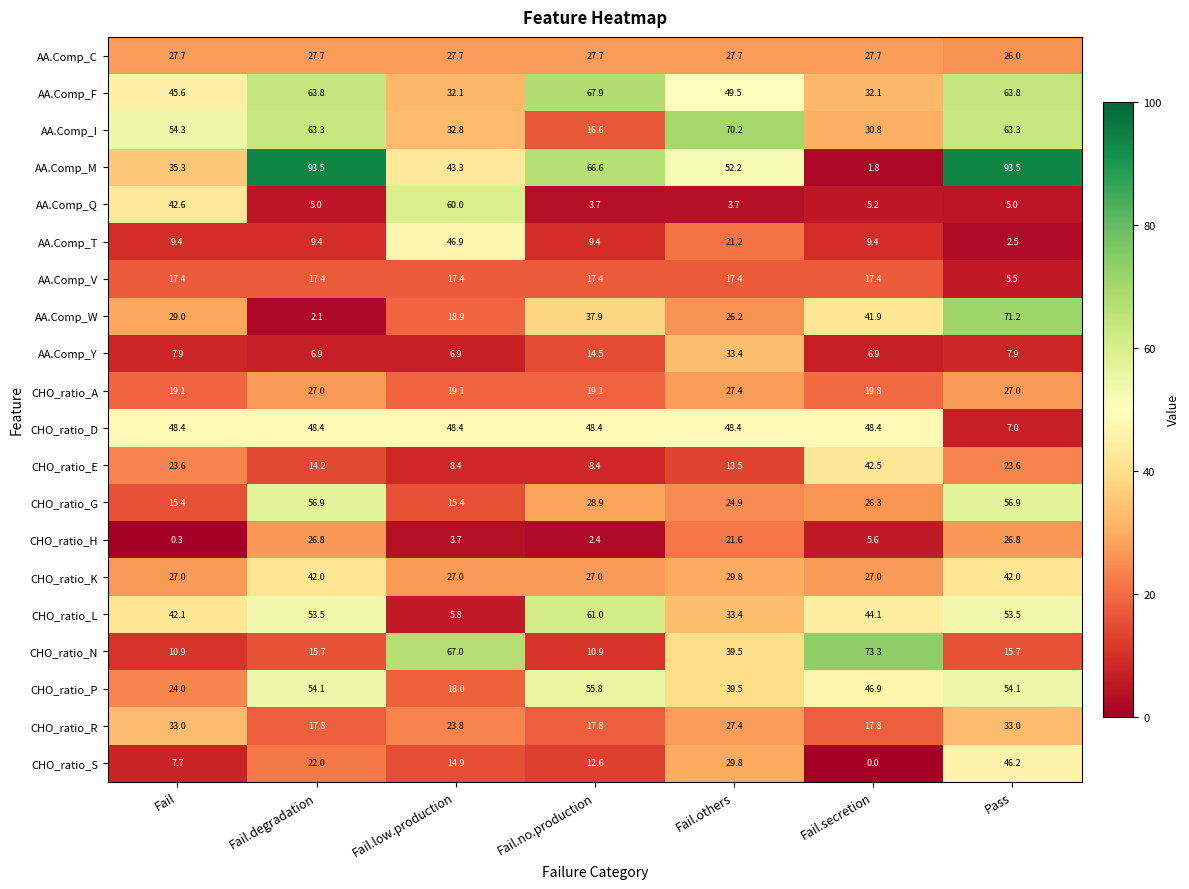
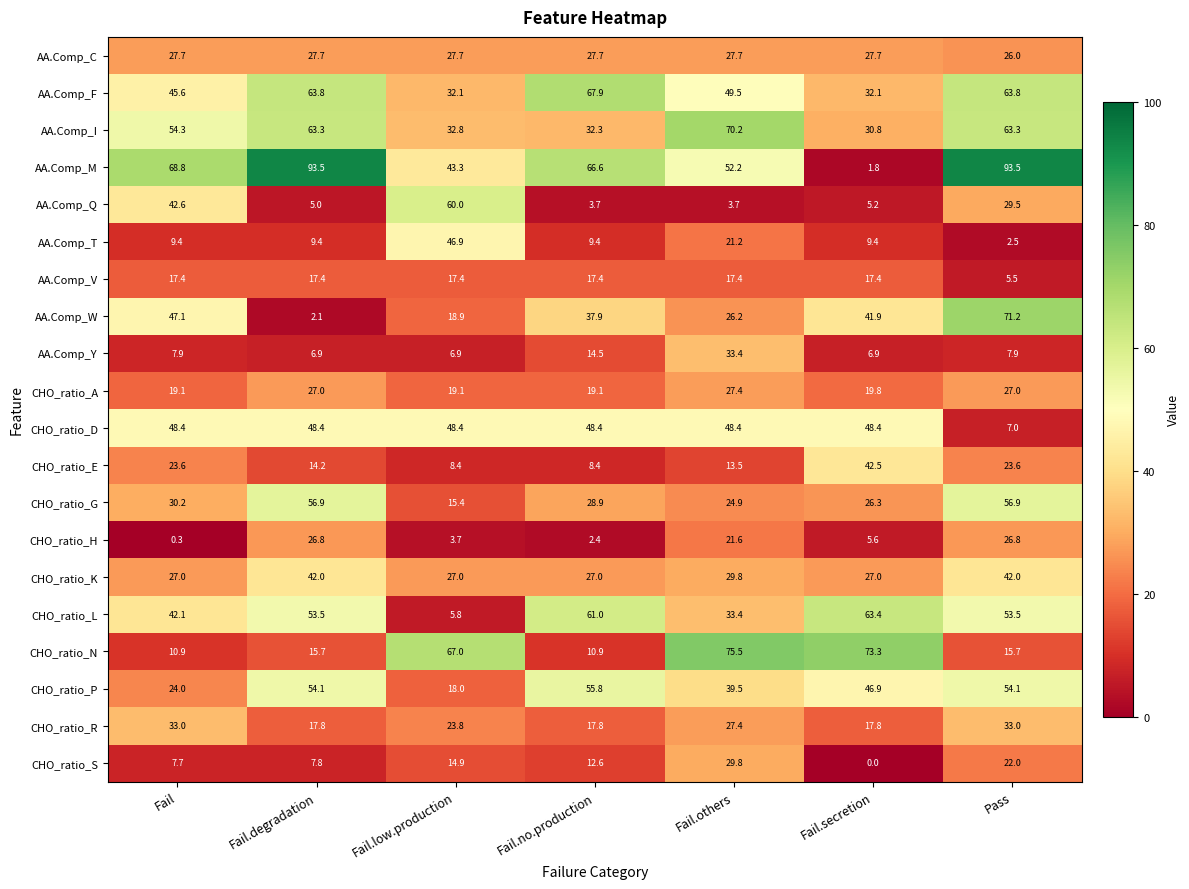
  {
    "AA.Comp_C": {
      "Fail": 27.7,
      "Fail.degradation": 27.7,
      "Fail.low.production": 27.7,
      "Fail.no.production": 27.7,
      "Fail.others": 27.7,
      "Fail.secretion": 27.7,
      "Pass": 26.0
    },
    "AA.Comp_F": {
      "Fail": 45.6,
      "Fail.degradation": 63.8,
      "Fail.low.production": 32.1,
      "Fail.no.production": 67.9,
      "Fail.others": 49.5,
      "Fail.secretion": 32.1,
      "Pass": 63.8
    },
    "AA.Comp_I": {
      "Fail": 54.3,
      "Fail.degradation": 63.3,
      "Fail.low.production": 32.8,
-     "Fail.no.production": 16.6,
+     "Fail.no.production": 32.3,
      "Fail.others": 70.2,
      "Fail.secretion": 30.8,
      "Pass": 63.3
    },
    "AA.Comp_M": {
-     "Fail": 35.3,
+     "Fail": 68.8,
      "Fail.degradation": 93.5,
      "Fail.low.production": 43.3,
      "Fail.no.production": 66.6,
      "Fail.others": 52.2,
      "Fail.secretion": 1.8,
      "Pass": 93.5
    },
    "AA.Comp_Q": {
      "Fail": 42.6,
      "Fail.degradation": 5.0,
      "Fail.low.production": 60.0,
      "Fail.no.production": 3.7,
      "Fail.others": 3.7,
      "Fail.secretion": 5.2,
-     "Pass": 5.0
+     "Pass": 29.5
    },
    "AA.Comp_T": {
      "Fail": 9.4,
      "Fail.degradation": 9.4,
      "Fail.low.production": 46.9,
      "Fail.no.production": 9.4,
      "Fail.others": 21.2,
      "Fail.secretion": 9.4,
      "Pass": 2.5
    },
    "AA.Comp_V": {
      "Fail": 17.4,
      "Fail.degradation": 17.4,
      "Fail.low.production": 17.4,
      "Fail.no.production": 17.4,
      "Fail.others": 17.4,
      "Fail.secretion": 17.4,
      "Pass": 5.5
    },
    "AA.Comp_W": {
-     "Fail": 29.0,
+     "Fail": 47.1,
      "Fail.degradation": 2.1,
      "Fail.low.production": 18.9,
      "Fail.no.production": 37.9,
      "Fail.others": 26.2,
      "Fail.secretion": 41.9,
      "Pass": 71.2
    },
    "AA.Comp_Y": {
      "Fail": 7.9,
      "Fail.degradation": 6.9,
      "Fail.low.production": 6.9,
      "Fail.no.production": 14.5,
      "Fail.others": 33.4,
      "Fail.secretion": 6.9,
      "Pass": 7.9
    },
    "CHO_ratio_A": {
      "Fail": 19.1,
      "Fail.degradation": 27.0,
      "Fail.low.production": 19.1,
      "Fail.no.production": 19.1,
      "Fail.others": 27.4,
      "Fail.secretion": 19.8,
      "Pass": 27.0
    },
    "CHO_ratio_D": {
      "Fail": 48.4,
      "Fail.degradation": 48.4,
      "Fail.low.production": 48.4,
      "Fail.no.production": 48.4,
      "Fail.others": 48.4,
      "Fail.secretion": 48.4,
      "Pass": 7.0
    },
    "CHO_ratio_E": {
      "Fail": 23.6,
      "Fail.degradation": 14.2,
      "Fail.low.production": 8.4,
      "Fail.no.production": 8.4,
      "Fail.others": 13.5,
      "Fail.secretion": 42.5,
      "Pass": 23.6
    },
    "CHO_ratio_G": {
-     "Fail": 15.4,
+     "Fail": 30.2,
      "Fail.degradation": 56.9,
      "Fail.low.production": 15.4,
      "Fail.no.production": 28.9,
      "Fail.others": 24.9,
      "Fail.secretion": 26.3,
      "Pass": 56.9
    },
    "CHO_ratio_H": {
      "Fail": 0.3,
      "Fail.degradation": 26.8,
      "Fail.low.production": 3.7,
      "Fail.no.production": 2.4,
      "Fail.others": 21.6,
      "Fail.secretion": 5.6,
      "Pass": 26.8
    },
    "CHO_ratio_K": {
      "Fail": 27.0,
      "Fail.degradation": 42.0,
      "Fail.low.production": 27.0,
      "Fail.no.production": 27.0,
      "Fail.others": 29.8,
      "Fail.secretion": 27.0,
      "Pass": 42.0
    },
    "CHO_ratio_L": {
      "Fail": 42.1,
      "Fail.degradation": 53.5,
      "Fail.low.production": 5.8,
      "Fail.no.production": 61.0,
      "Fail.others": 33.4,
-     "Fail.secretion": 44.1,
+     "Fail.secretion": 63.4,
      "Pass": 53.5
    },
    "CHO_ratio_N": {
      "Fail": 10.9,
      "Fail.degradation": 15.7,
      "Fail.low.production": 67.0,
      "Fail.no.production": 10.9,
-     "Fail.others": 39.5,
+     "Fail.others": 75.5,
      "Fail.secretion": 73.3,
      "Pass": 15.7
    },
    "CHO_ratio_P": {
      "Fail": 24.0,
      "Fail.degradation": 54.1,
      "Fail.low.production": 18.0,
      "Fail.no.production": 55.8,
      "Fail.others": 39.5,
      "Fail.secretion": 46.9,
      "Pass": 54.1
    },
    "CHO_ratio_R": {
      "Fail": 33.0,
      "Fail.degradation": 17.8,
      "Fail.low.production": 23.8,
      "Fail.no.production": 17.8,
      "Fail.others": 27.4,
      "Fail.secretion": 17.8,
      "Pass": 33.0
    },
    "CHO_ratio_S": {
      "Fail": 7.7,
-     "Fail.degradation": 22.0,
+     "Fail.degradation": 7.8,
      "Fail.low.production": 14.9,
      "Fail.no.production": 12.6,
      "Fail.others": 29.8,
      "Fail.secretion": 0.0,
-     "Pass": 46.2
+     "Pass": 22.0
    }
  }
